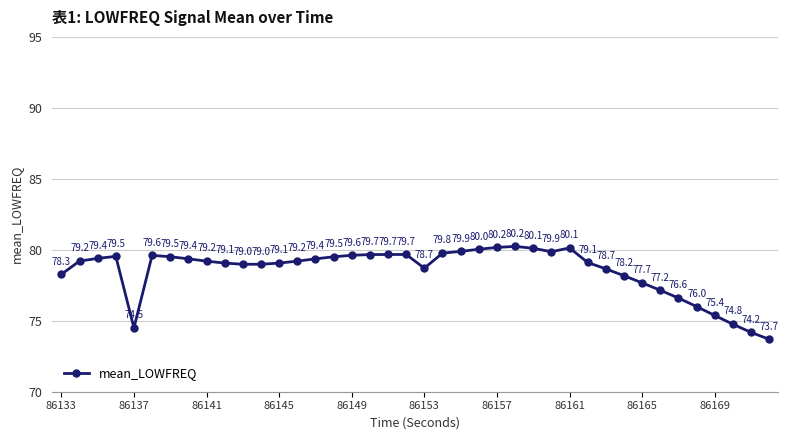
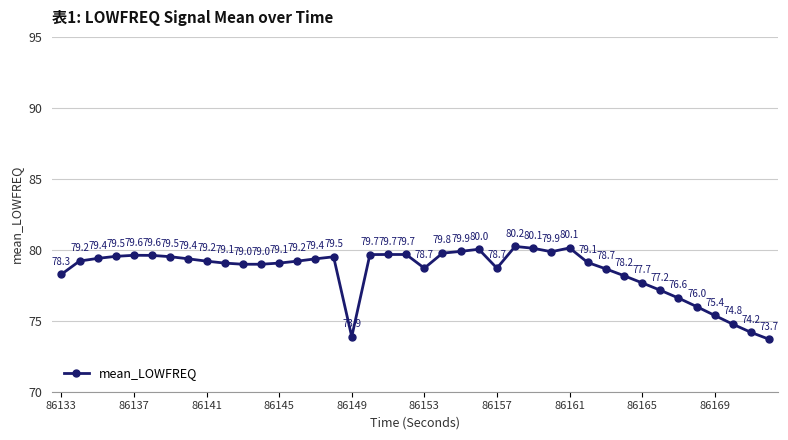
  {
    "86133": 78.3,
-   "86137": 74.5,
+   "86137": 79.6,
    "86141": 79.2,
    "86145": 79.1,
-   "86149": 79.6,
+   "86149": 73.9,
    "86153": 78.7,
-   "86157": 80.2,
+   "86157": 78.7,
    "86161": 80.1,
    "86165": 77.7,
    "86169": 75.4
  }
